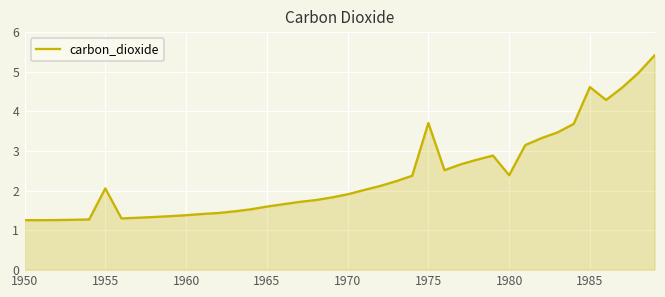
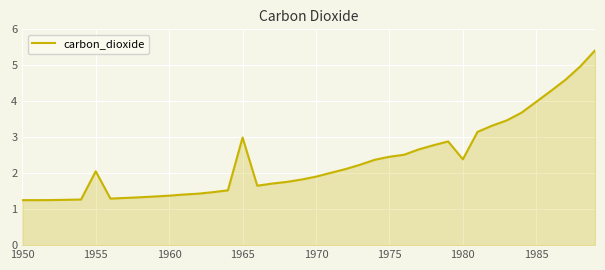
  {
    "1950": 1.3,
    "1955": 2.1,
    "1960": 1.4,
-   "1965": 1.6,
+   "1965": 3.0,
    "1970": 1.9,
-   "1975": 3.7,
+   "1975": 2.5,
    "1980": 2.4,
-   "1985": 4.6
+   "1985": 4.0
  }
